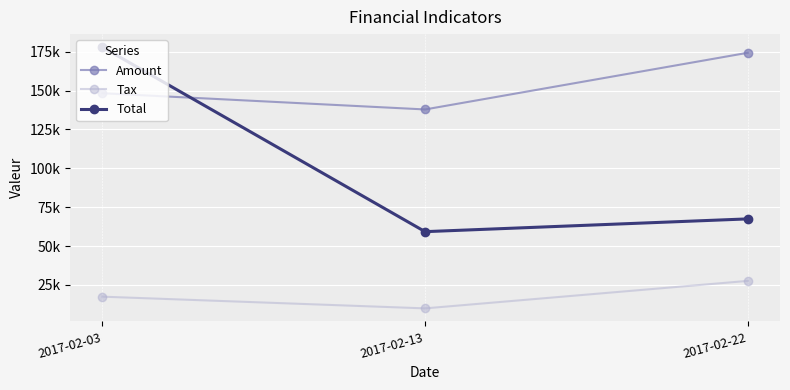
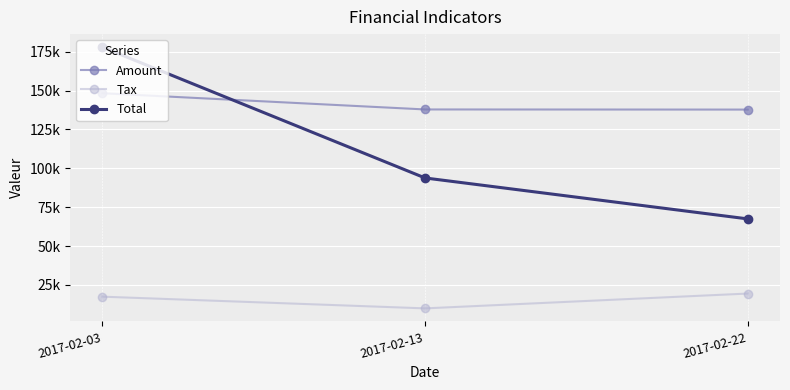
  {
    "Amount": {
      "2017-02-13": 138000,
-     "2017-02-22": 174000
+     "2017-02-22": 138000
    },
    "Tax": {
      "2017-02-03": 17000,
      "2017-02-13": 10000,
-     "2017-02-22": 28000
+     "2017-02-22": 19000
    },
    "Total": {
-     "2017-02-13": 59000,
+     "2017-02-13": 94000,
      "2017-02-22": 67000
    }
  }
